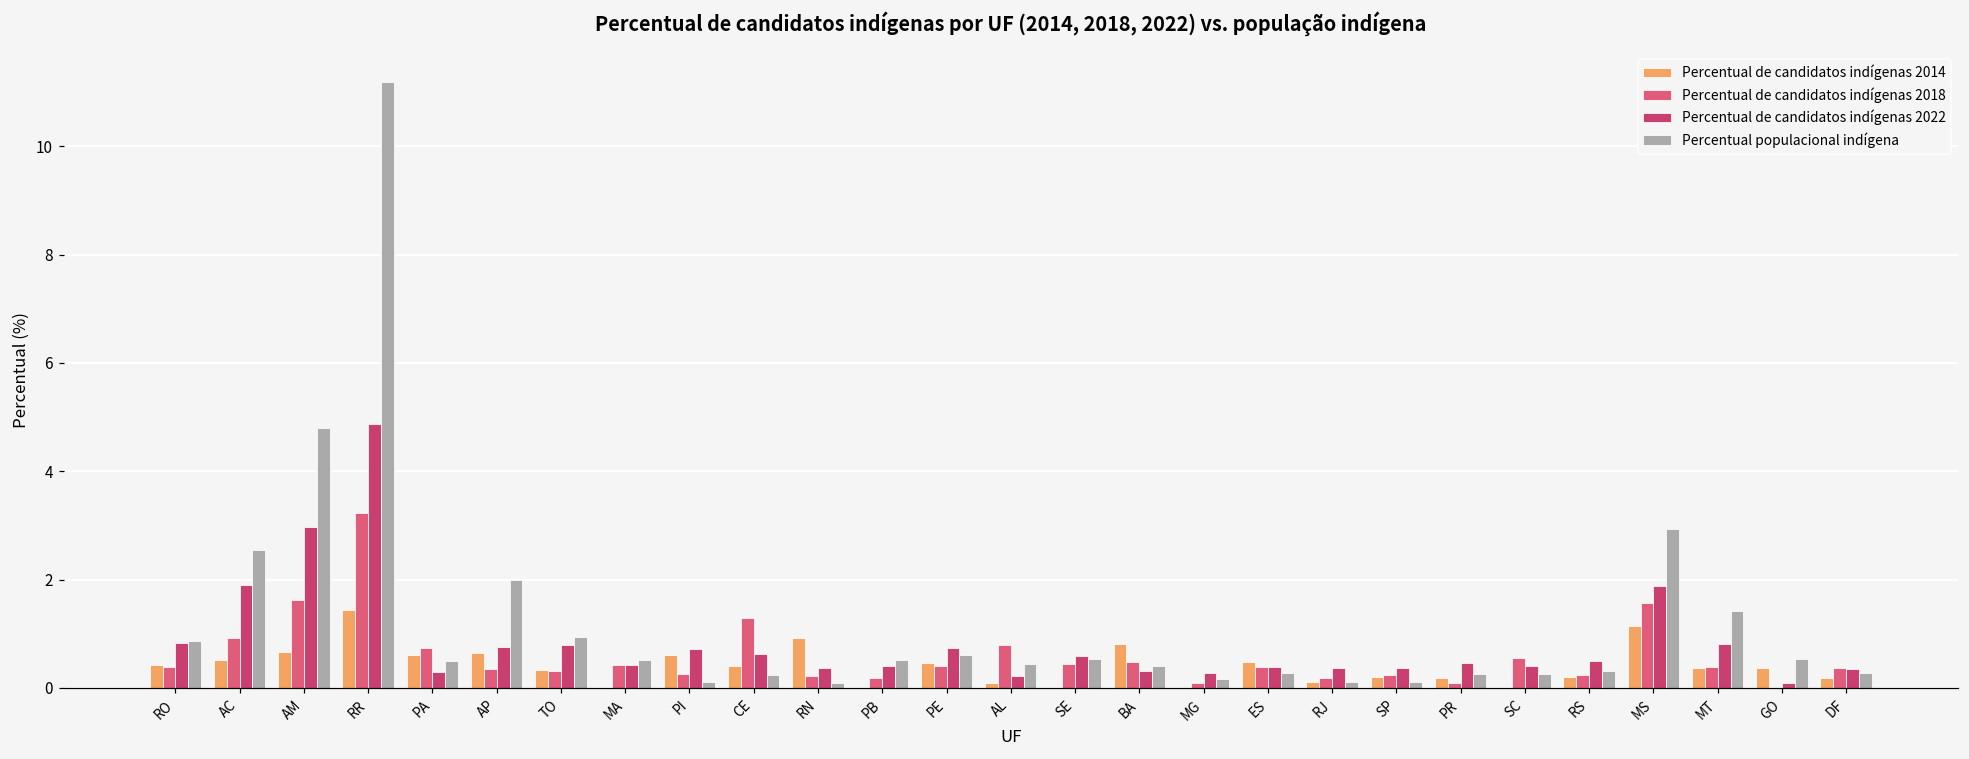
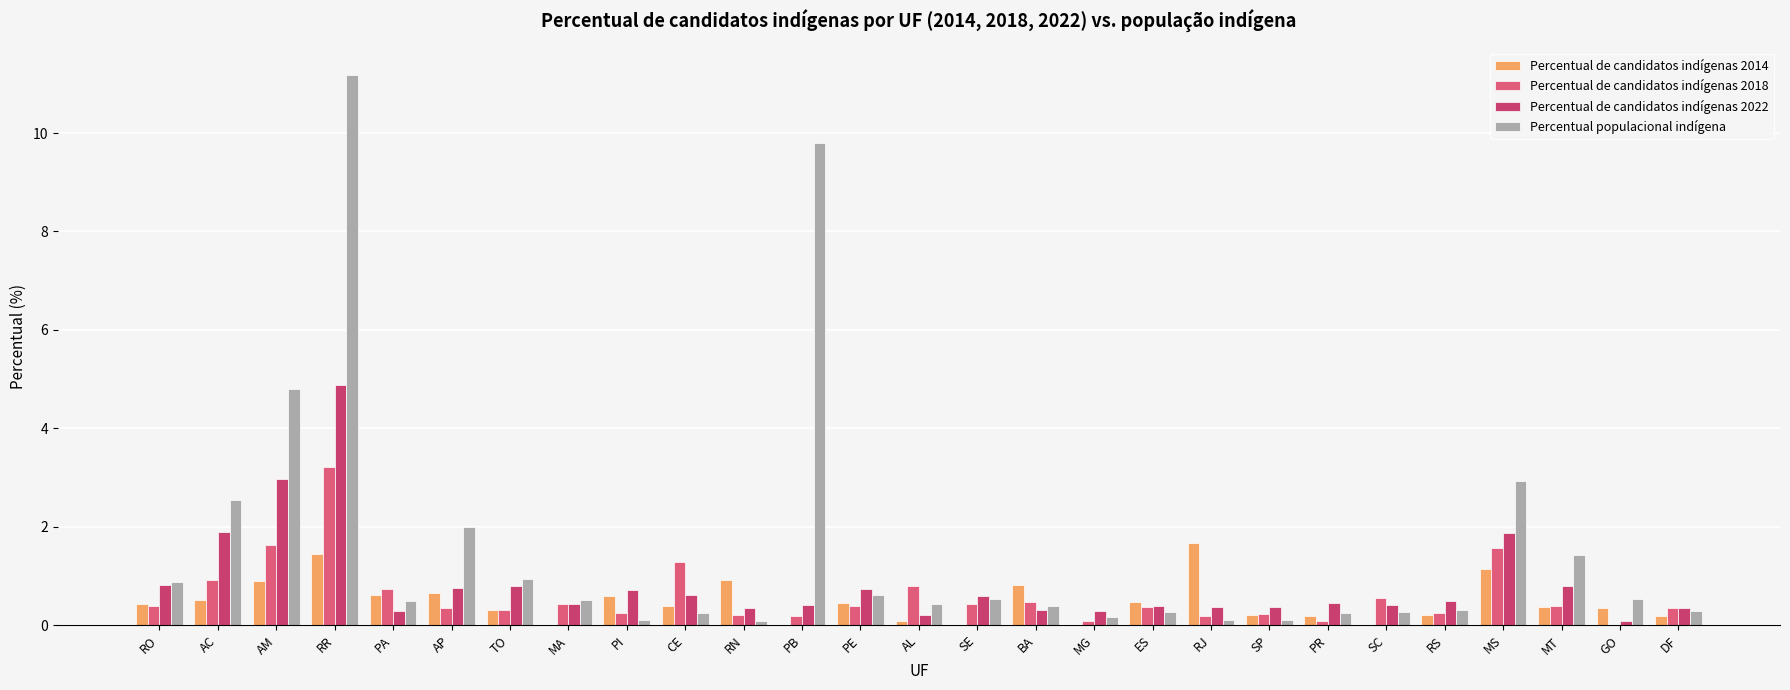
  {
    "Percentual de candidatos indígenas 2014": {
      "RO": 0.4,
      "AC": 0.5,
-     "AM": 0.7,
+     "AM": 0.9,
      "RR": 1.4,
      "PA": 0.6,
      "AP": 0.7,
      "TO": 0.3,
      "MA": 0.0,
      "PI": 0.6,
      "CE": 0.4,
      "RN": 0.9,
      "PB": 0.0,
      "PE": 0.5,
      "AL": 0.1,
      "SE": 0.0,
      "BA": 0.8,
      "MG": 0.0,
      "ES": 0.5,
-     "RJ": 0.1,
+     "RJ": 1.7,
      "SP": 0.2,
      "PR": 0.2,
      "SC": 0.0,
      "RS": 0.2,
      "MS": 1.2,
      "MT": 0.4,
      "GO": 0.4,
      "DF": 0.2
    },
    "Percentual populacional indígena": {
      "RO": 0.9,
      "AC": 2.5,
      "AM": 4.8,
      "RR": 11.2,
      "PA": 0.5,
      "AP": 2.0,
      "TO": 0.9,
      "MA": 0.5,
      "PI": 0.1,
      "CE": 0.2,
      "RN": 0.1,
-     "PB": 0.5,
+     "PB": 9.8,
      "PE": 0.6,
      "AL": 0.4,
      "SE": 0.5,
      "BA": 0.4,
      "MG": 0.2,
      "ES": 0.3,
      "RJ": 0.1,
      "SP": 0.1,
      "PR": 0.3,
      "SC": 0.3,
      "RS": 0.3,
      "MS": 2.9,
      "MT": 1.4,
      "GO": 0.5,
      "DF": 0.3
    }
  }
